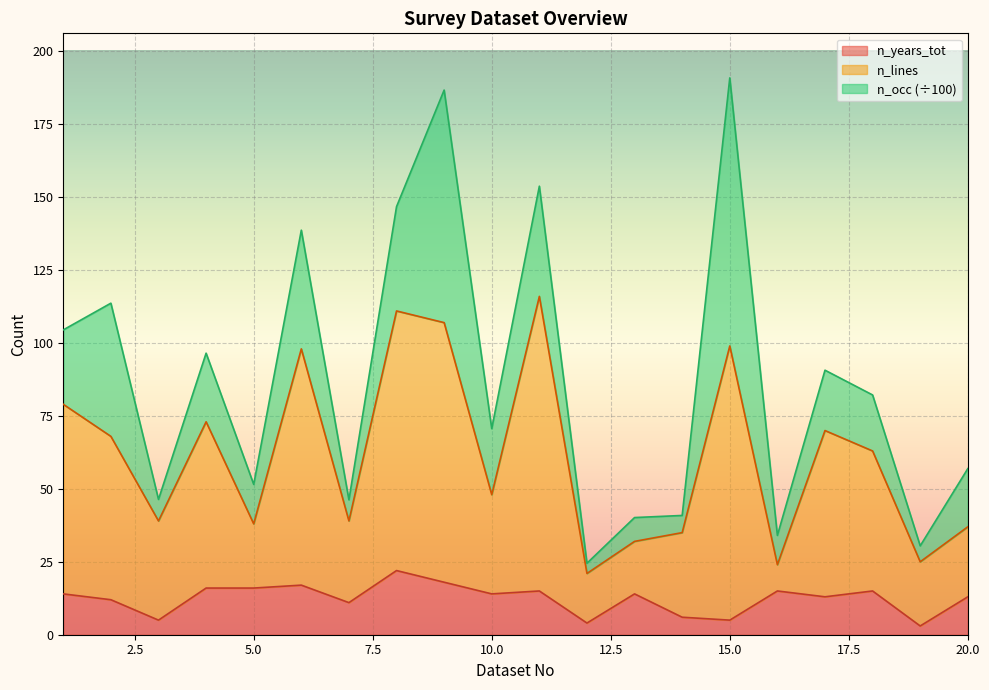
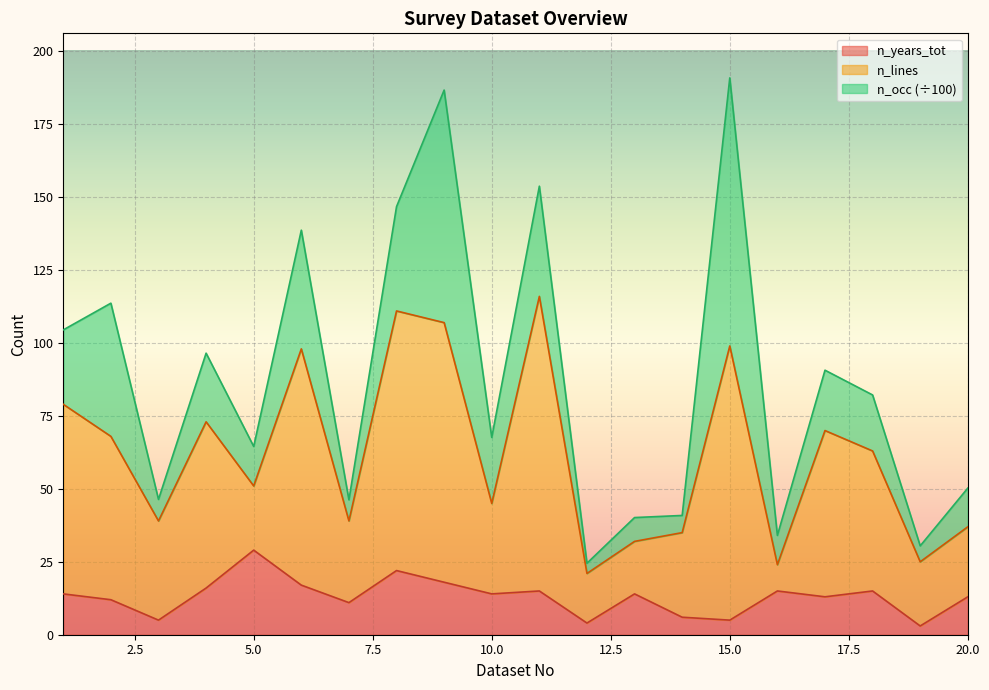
  {
    "n_years_tot": {
-     "5.0": 16,
+     "5.0": 29,
      "10.0": 14,
      "15.0": 5,
      "20.0": 13
    },
    "n_lines": {
      "5.0": 22,
-     "10.0": 34,
+     "10.0": 31,
      "15.0": 94,
      "20.0": 24
    },
    "n_occ (÷100)": {
      "5.0": 14,
      "10.0": 23,
      "15.0": 92,
-     "20.0": 20
+     "20.0": 13
    }
  }
